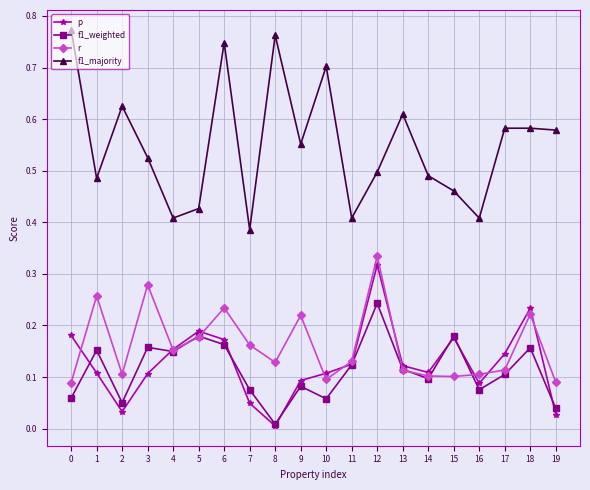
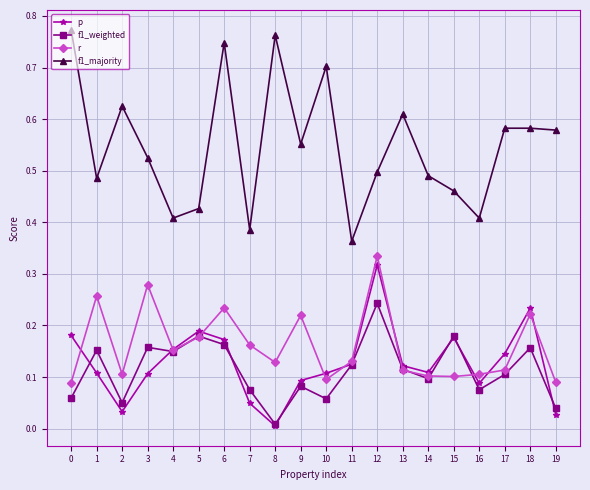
  {
    "r": {
      "0": 0.09,
      "1": 0.26,
      "2": 0.11,
      "3": 0.28,
      "6": 0.23,
      "7": 0.16,
      "8": 0.13,
      "9": 0.22,
      "10": 0.10,
      "11": 0.13,
      "12": 0.33,
      "14": 0.10,
      "15": 0.10,
      "16": 0.11,
      "17": 0.11,
      "18": 0.22,
      "19": 0.09
    },
    "f1_majority": {
      "1": 0.49,
      "2": 0.63,
      "3": 0.53,
      "4": 0.41,
      "5": 0.43,
      "6": 0.75,
      "7": 0.39,
      "8": 0.76,
      "9": 0.55,
      "10": 0.70,
-     "11": 0.41,
+     "11": 0.36,
      "12": 0.50,
      "13": 0.61,
      "14": 0.49,
      "15": 0.46,
      "16": 0.41,
      "17": 0.58,
      "18": 0.58,
      "19": 0.58
    }
  }
